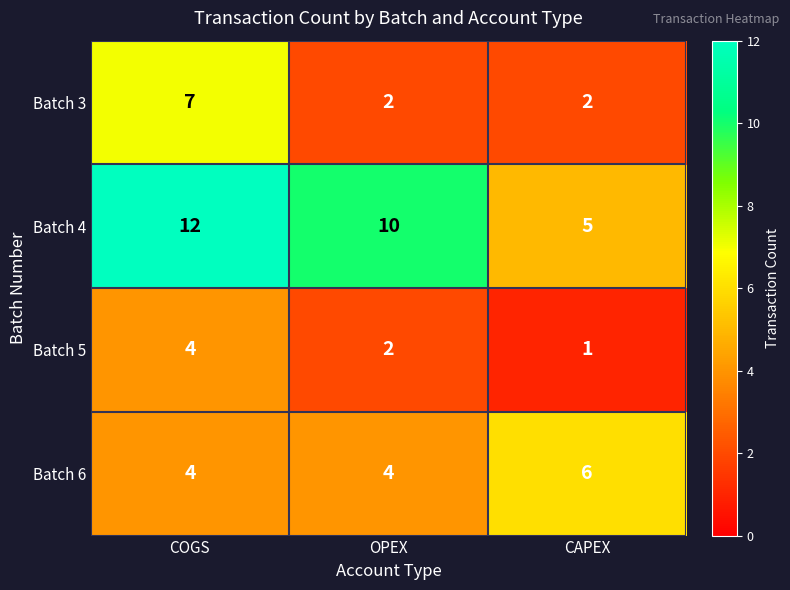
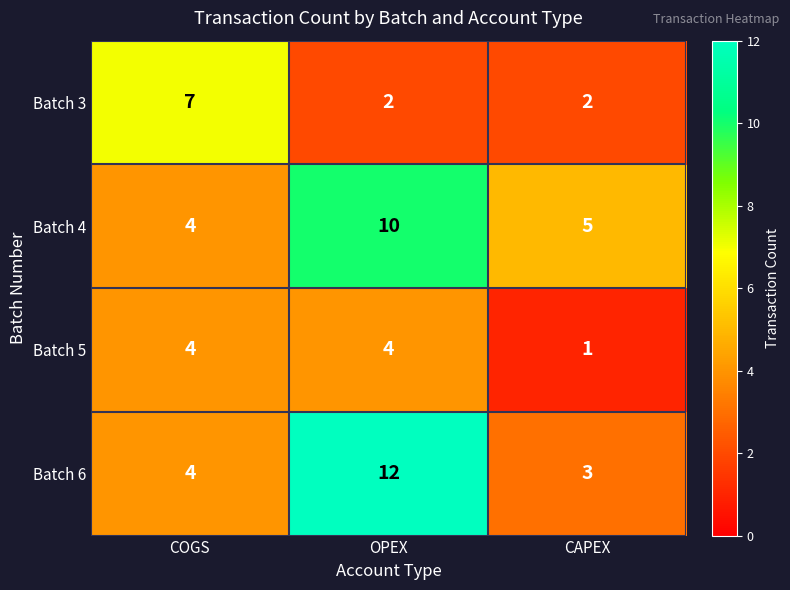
  {
    "Batch 3": {
      "COGS": 7,
      "OPEX": 2,
      "CAPEX": 2
    },
    "Batch 4": {
-     "COGS": 12,
+     "COGS": 4,
      "OPEX": 10,
      "CAPEX": 5
    },
    "Batch 5": {
      "COGS": 4,
-     "OPEX": 2,
+     "OPEX": 4,
      "CAPEX": 1
    },
    "Batch 6": {
      "COGS": 4,
-     "OPEX": 4,
-     "CAPEX": 6
+     "OPEX": 12,
+     "CAPEX": 3
    }
  }
